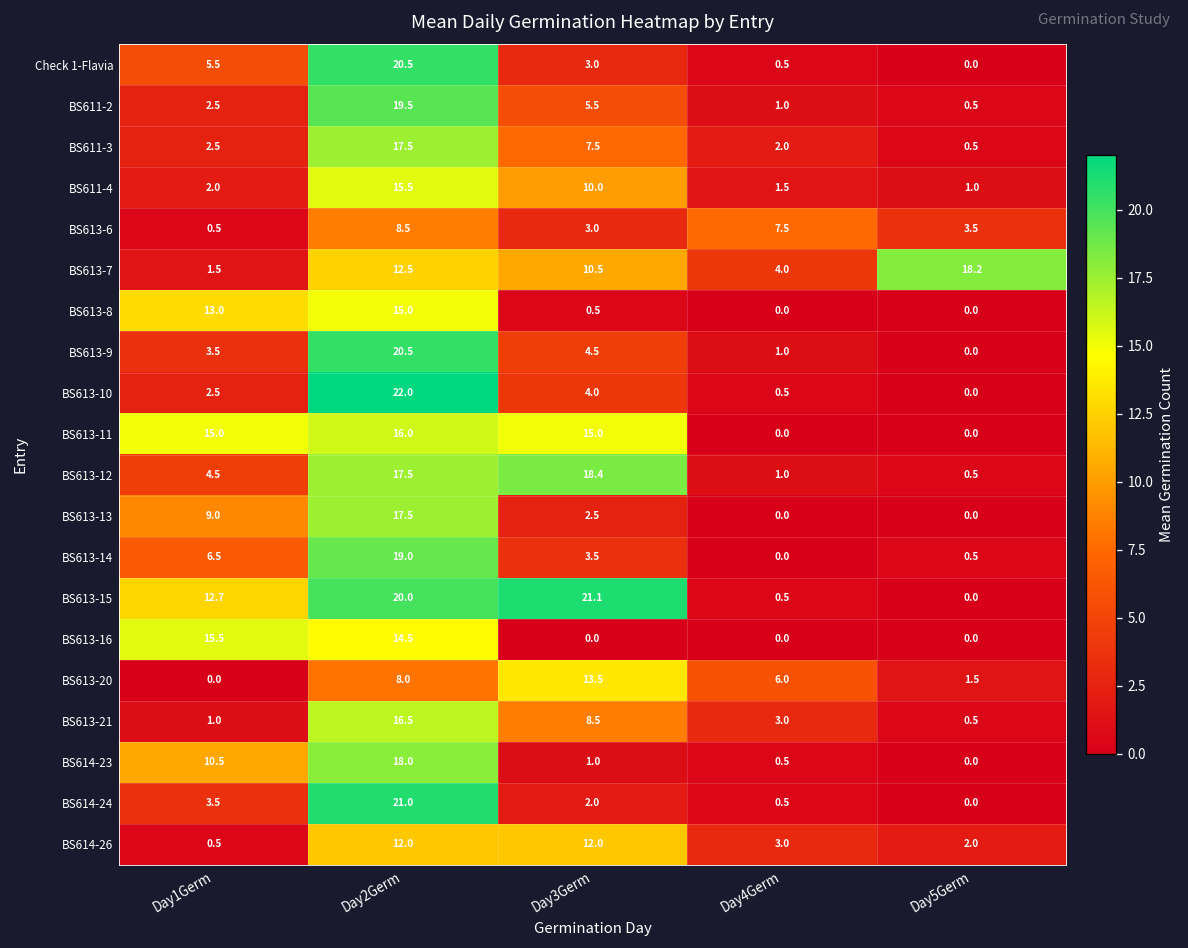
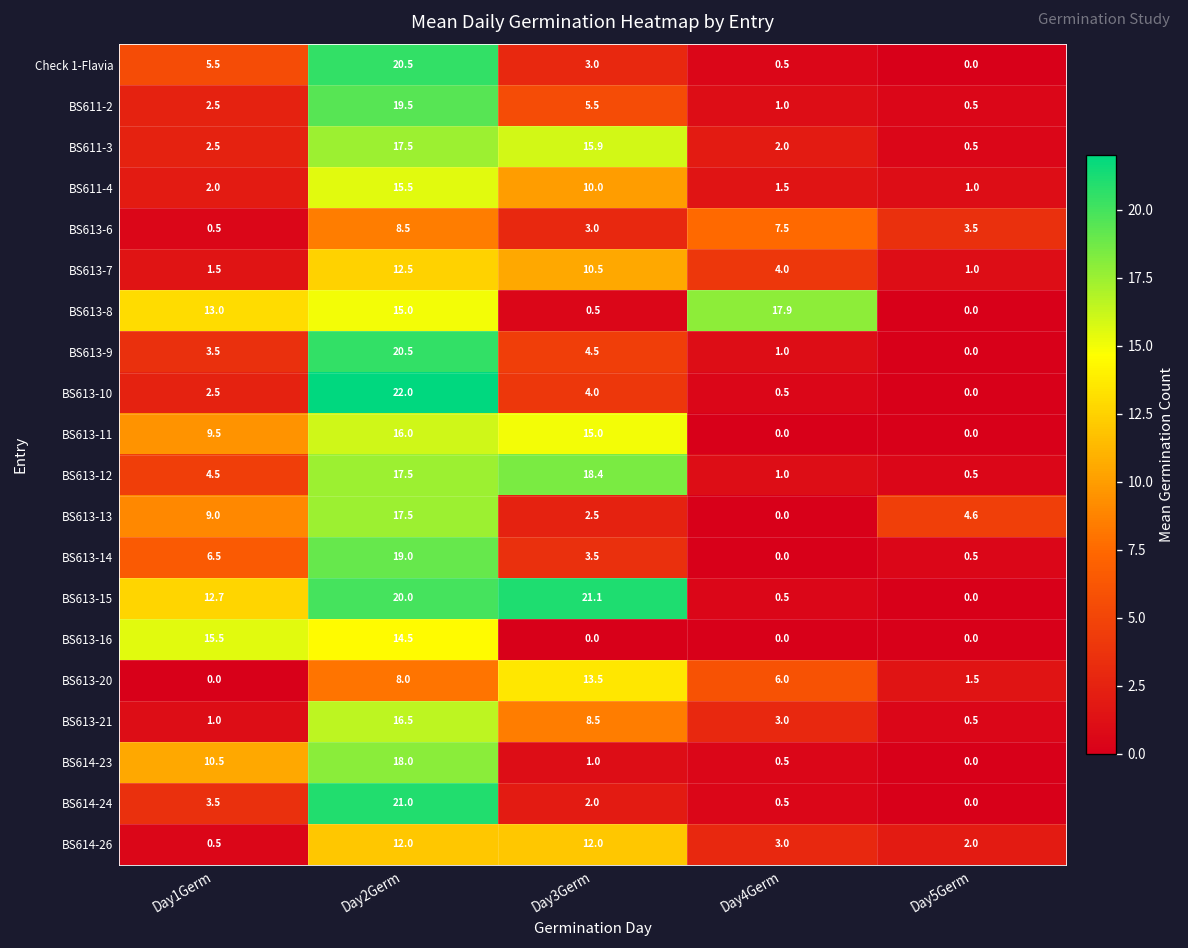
  {
    "Check 1-Flavia": {
      "Day1Germ": 5.5,
      "Day2Germ": 20.5,
      "Day3Germ": 3.0,
      "Day4Germ": 0.5,
      "Day5Germ": 0.0
    },
    "BS611-2": {
      "Day1Germ": 2.5,
      "Day2Germ": 19.5,
      "Day3Germ": 5.5,
      "Day4Germ": 1.0,
      "Day5Germ": 0.5
    },
    "BS611-3": {
      "Day1Germ": 2.5,
      "Day2Germ": 17.5,
-     "Day3Germ": 7.5,
+     "Day3Germ": 15.9,
      "Day4Germ": 2.0,
      "Day5Germ": 0.5
    },
    "BS611-4": {
      "Day1Germ": 2.0,
      "Day2Germ": 15.5,
      "Day3Germ": 10.0,
      "Day4Germ": 1.5,
      "Day5Germ": 1.0
    },
    "BS613-6": {
      "Day1Germ": 0.5,
      "Day2Germ": 8.5,
      "Day3Germ": 3.0,
      "Day4Germ": 7.5,
      "Day5Germ": 3.5
    },
    "BS613-7": {
      "Day1Germ": 1.5,
      "Day2Germ": 12.5,
      "Day3Germ": 10.5,
      "Day4Germ": 4.0,
-     "Day5Germ": 18.2
+     "Day5Germ": 1.0
    },
    "BS613-8": {
      "Day1Germ": 13.0,
      "Day2Germ": 15.0,
      "Day3Germ": 0.5,
-     "Day4Germ": 0.0,
+     "Day4Germ": 17.9,
      "Day5Germ": 0.0
    },
    "BS613-9": {
      "Day1Germ": 3.5,
      "Day2Germ": 20.5,
      "Day3Germ": 4.5,
      "Day4Germ": 1.0,
      "Day5Germ": 0.0
    },
    "BS613-10": {
      "Day1Germ": 2.5,
      "Day2Germ": 22.0,
      "Day3Germ": 4.0,
      "Day4Germ": 0.5,
      "Day5Germ": 0.0
    },
    "BS613-11": {
-     "Day1Germ": 15.0,
+     "Day1Germ": 9.5,
      "Day2Germ": 16.0,
      "Day3Germ": 15.0,
      "Day4Germ": 0.0,
      "Day5Germ": 0.0
    },
    "BS613-12": {
      "Day1Germ": 4.5,
      "Day2Germ": 17.5,
      "Day3Germ": 18.4,
      "Day4Germ": 1.0,
      "Day5Germ": 0.5
    },
    "BS613-13": {
      "Day1Germ": 9.0,
      "Day2Germ": 17.5,
      "Day3Germ": 2.5,
      "Day4Germ": 0.0,
-     "Day5Germ": 0.0
+     "Day5Germ": 4.6
    },
    "BS613-14": {
      "Day1Germ": 6.5,
      "Day2Germ": 19.0,
      "Day3Germ": 3.5,
      "Day4Germ": 0.0,
      "Day5Germ": 0.5
    },
    "BS613-15": {
      "Day1Germ": 12.7,
      "Day2Germ": 20.0,
      "Day3Germ": 21.1,
      "Day4Germ": 0.5,
      "Day5Germ": 0.0
    },
    "BS613-16": {
      "Day1Germ": 15.5,
      "Day2Germ": 14.5,
      "Day3Germ": 0.0,
      "Day4Germ": 0.0,
      "Day5Germ": 0.0
    },
    "BS613-20": {
      "Day1Germ": 0.0,
      "Day2Germ": 8.0,
      "Day3Germ": 13.5,
      "Day4Germ": 6.0,
      "Day5Germ": 1.5
    },
    "BS613-21": {
      "Day1Germ": 1.0,
      "Day2Germ": 16.5,
      "Day3Germ": 8.5,
      "Day4Germ": 3.0,
      "Day5Germ": 0.5
    },
    "BS614-23": {
      "Day1Germ": 10.5,
      "Day2Germ": 18.0,
      "Day3Germ": 1.0,
      "Day4Germ": 0.5,
      "Day5Germ": 0.0
    },
    "BS614-24": {
      "Day1Germ": 3.5,
      "Day2Germ": 21.0,
      "Day3Germ": 2.0,
      "Day4Germ": 0.5,
      "Day5Germ": 0.0
    },
    "BS614-26": {
      "Day1Germ": 0.5,
      "Day2Germ": 12.0,
      "Day3Germ": 12.0,
      "Day4Germ": 3.0,
      "Day5Germ": 2.0
    }
  }
